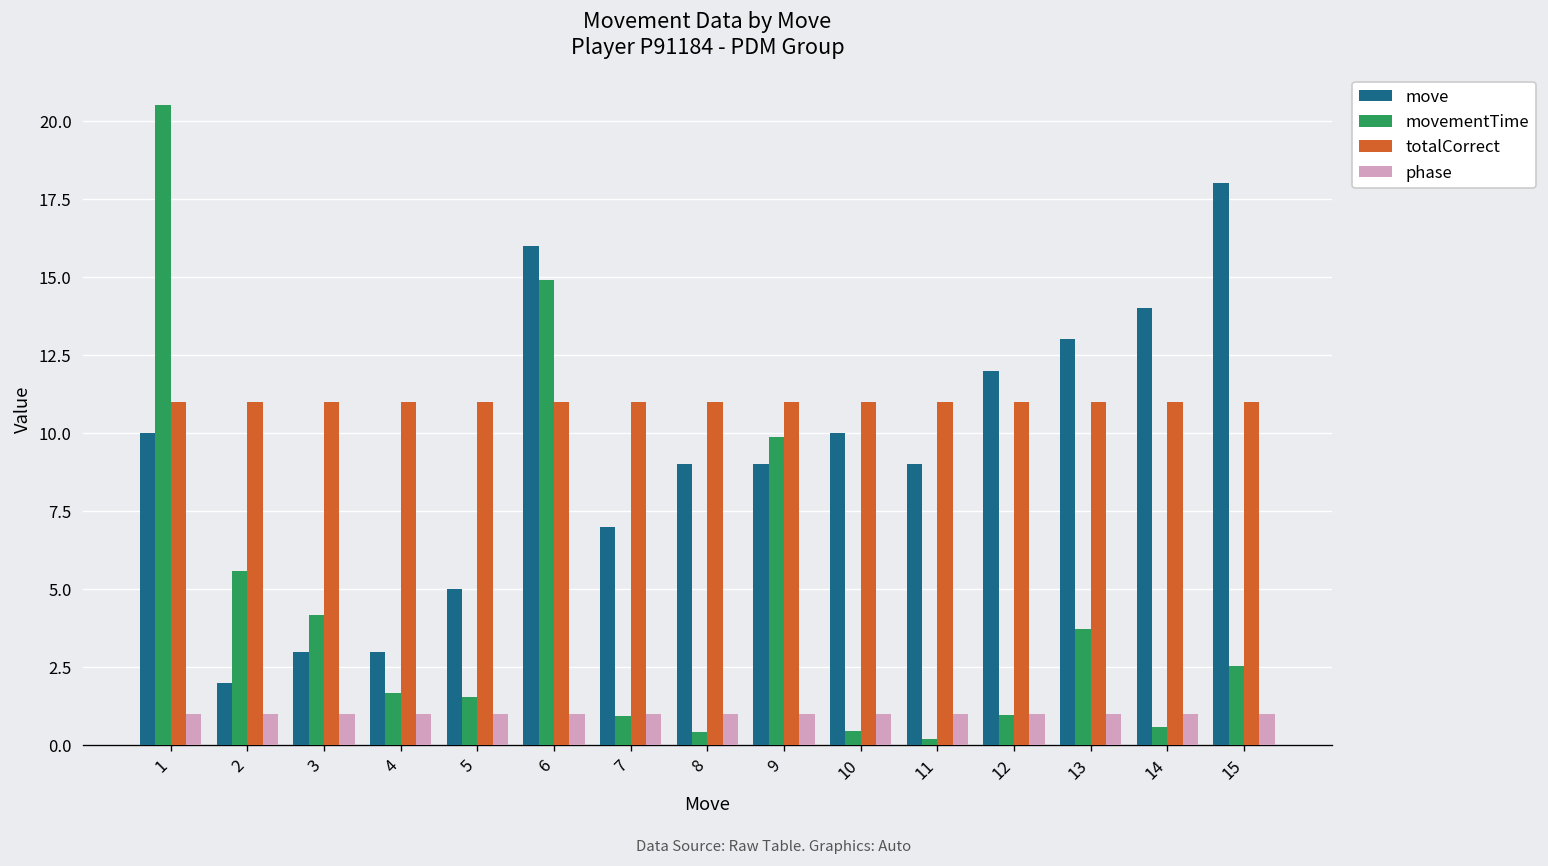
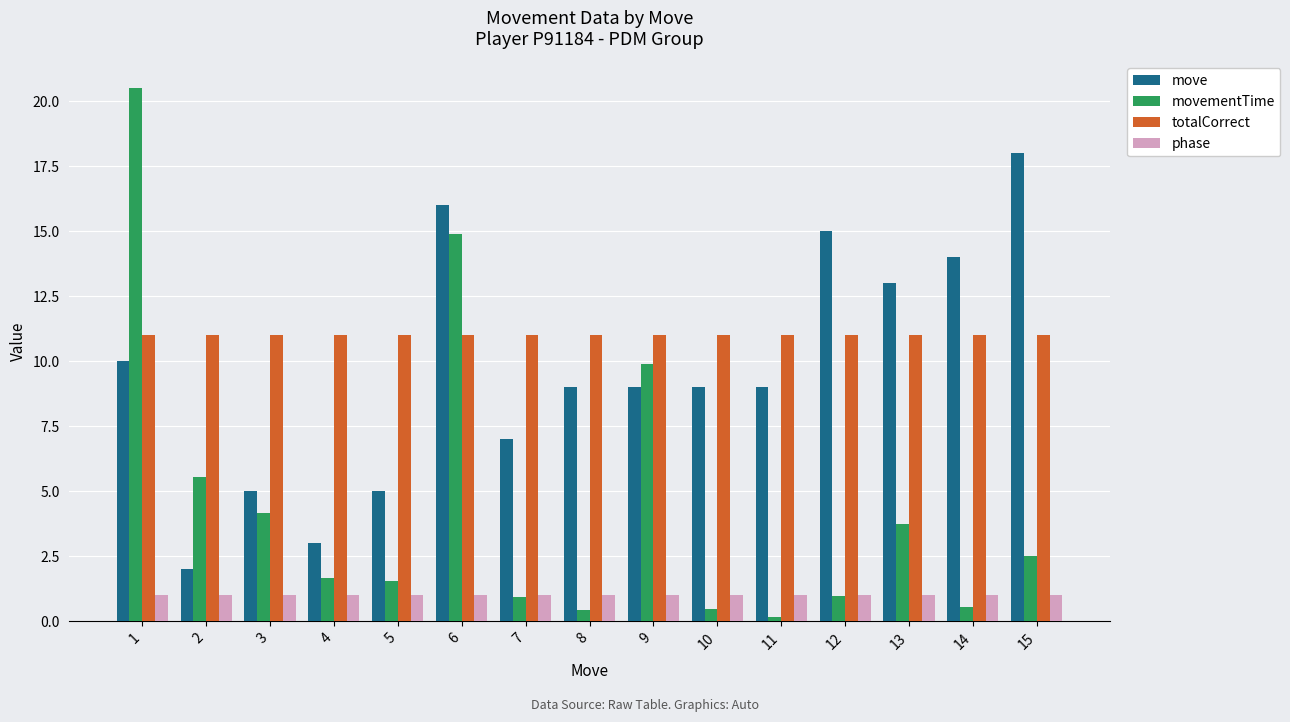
  {
    "move": {
      "1": 10,
      "2": 2,
-     "3": 3,
+     "3": 5,
      "4": 3,
      "5": 5,
      "6": 16,
      "7": 7,
      "8": 9,
      "9": 9,
-     "10": 10,
+     "10": 9,
      "11": 9,
-     "12": 12,
+     "12": 15,
      "13": 13,
      "14": 14,
      "15": 18
    },
    "movementTime": {
      "1": 20.5,
      "2": 5.6,
      "3": 4.2,
      "4": 1.7,
      "5": 1.5,
      "6": 14.9,
      "7": 1,
      "8": 0.4,
      "9": 9.9,
      "10": 0.5,
      "11": 0.2,
      "12": 1,
      "13": 3.7,
      "14": 0.6,
      "15": 2.5
    },
    "totalCorrect": {
      "1": 11,
      "2": 11,
      "3": 11,
      "4": 11,
      "5": 11,
      "6": 11,
      "7": 11,
      "8": 11,
      "9": 11,
      "10": 11,
      "11": 11,
      "12": 11,
      "13": 11,
      "14": 11,
      "15": 11
    },
    "phase": {
      "1": 1,
      "2": 1,
      "3": 1,
      "4": 1,
      "5": 1,
      "6": 1,
      "7": 1,
      "8": 1,
      "9": 1,
      "10": 1,
      "11": 1,
      "12": 1,
      "13": 1,
      "14": 1,
      "15": 1
    }
  }
